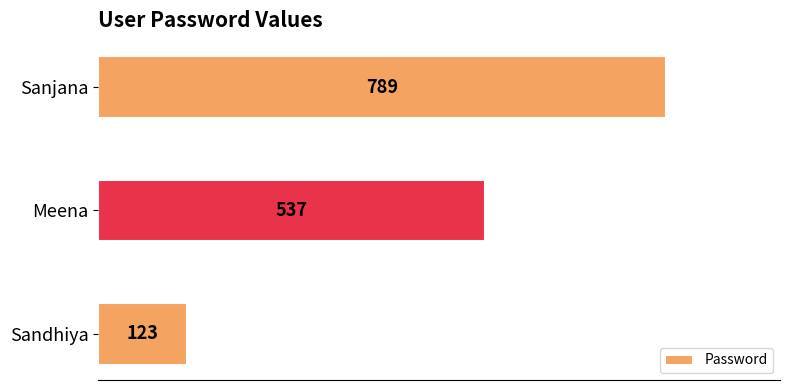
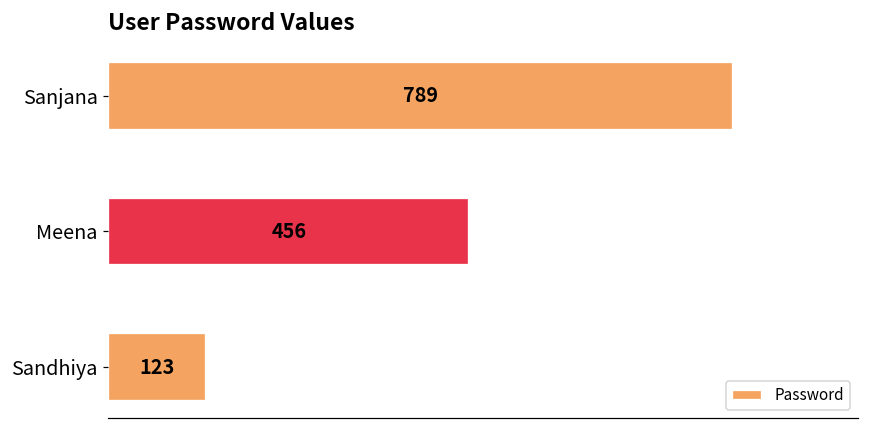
  {
    "Sanjana": 789,
-   "Meena": 537,
+   "Meena": 456,
    "Sandhiya": 123
  }
